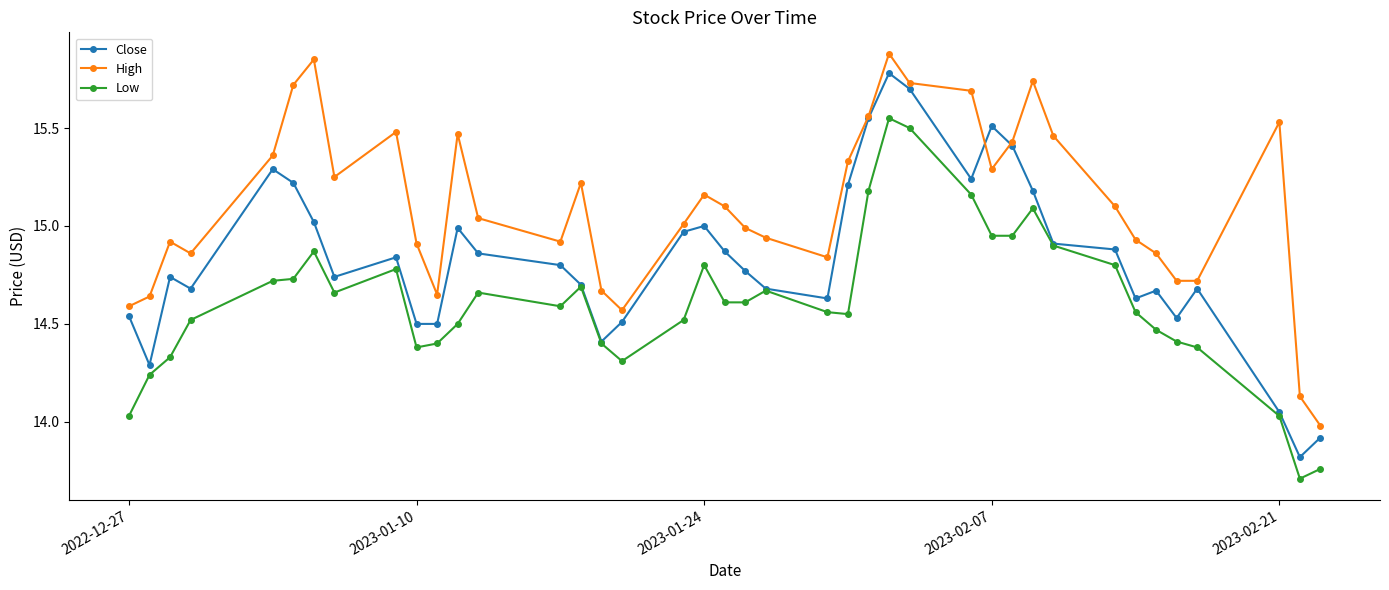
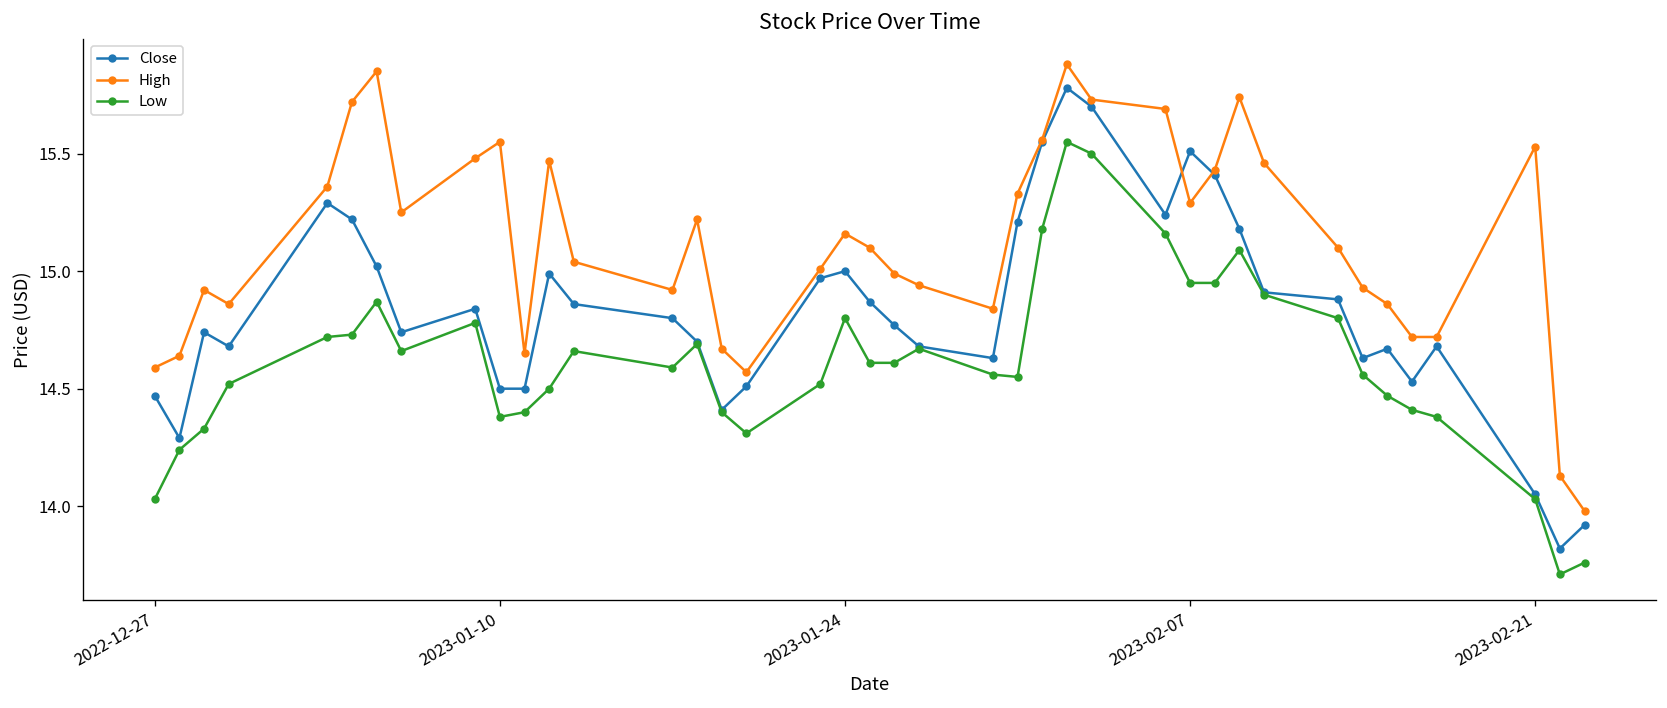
  {
    "Close": {
-     "2022-12-27": 14.54,
+     "2022-12-27": 14.47,
      "2023-01-10": 14.50,
      "2023-01-24": 15.00,
      "2023-02-07": 15.51,
      "2023-02-21": 14.05
    },
    "High": {
      "2022-12-27": 14.59,
-     "2023-01-10": 14.91,
+     "2023-01-10": 15.55,
      "2023-01-24": 15.16,
      "2023-02-07": 15.29,
      "2023-02-21": 15.53
    },
    "Low": {
      "2022-12-27": 14.03,
      "2023-01-10": 14.38,
      "2023-01-24": 14.80,
      "2023-02-07": 14.95,
      "2023-02-21": 14.03
    }
  }
